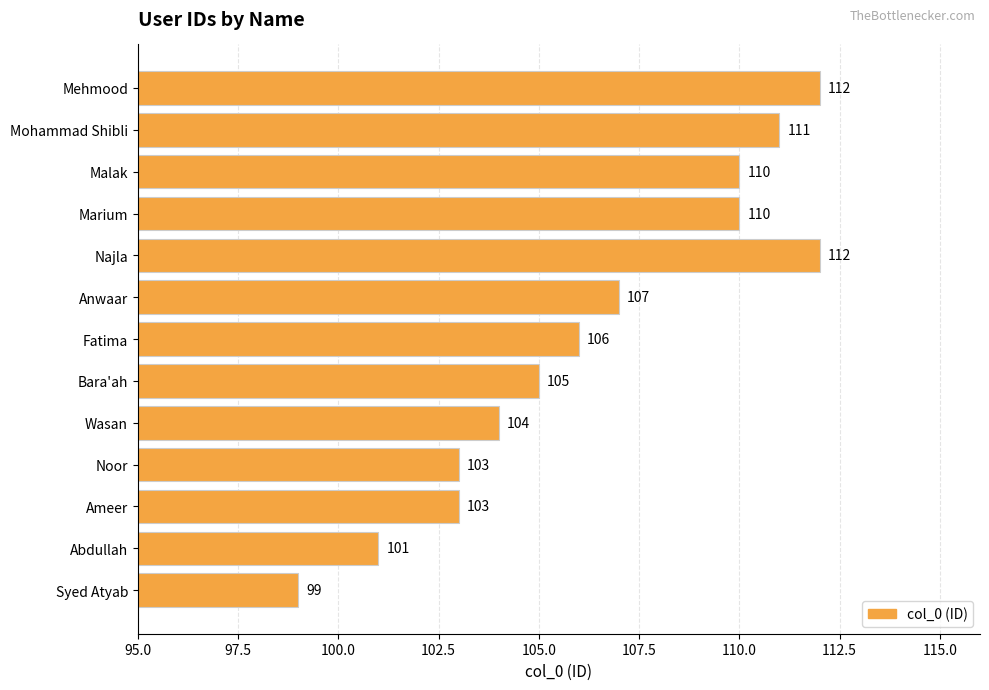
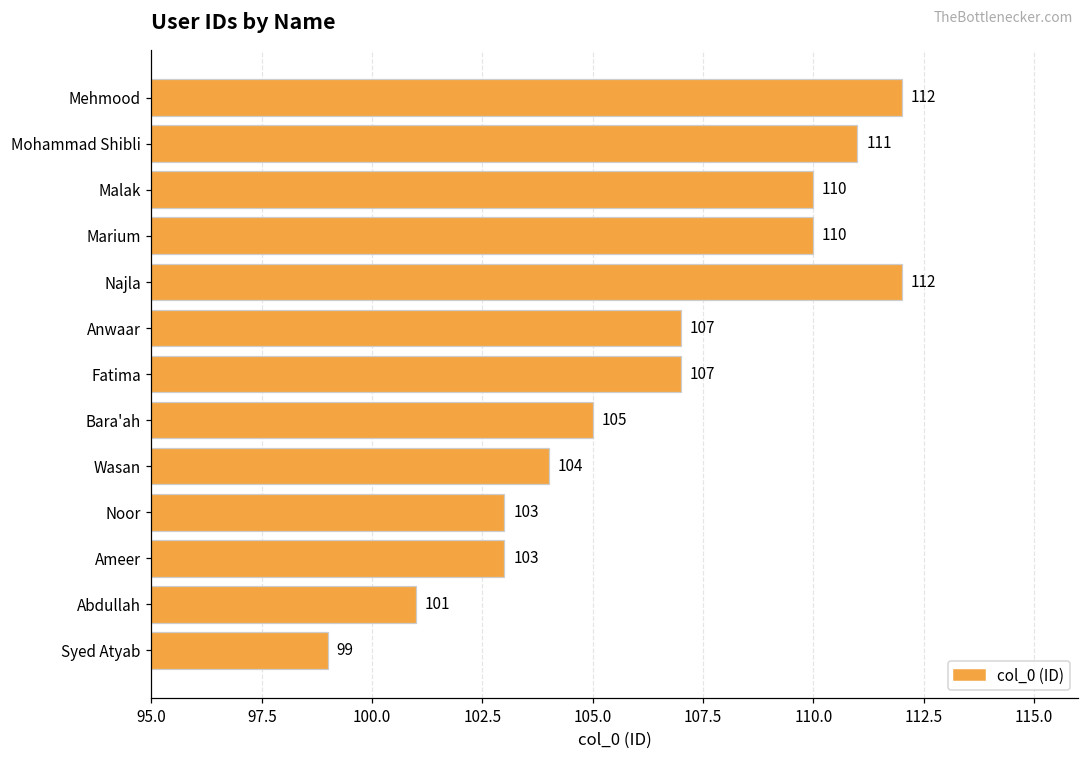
  {
    "Mehmood": 112,
    "Mohammad Shibli": 111,
    "Malak": 110,
    "Marium": 110,
    "Najla": 112,
    "Anwaar": 107,
-   "Fatima": 106,
+   "Fatima": 107,
    "Bara'ah": 105,
    "Wasan": 104,
    "Noor": 103,
    "Ameer": 103,
    "Abdullah": 101,
    "Syed Atyab": 99
  }
